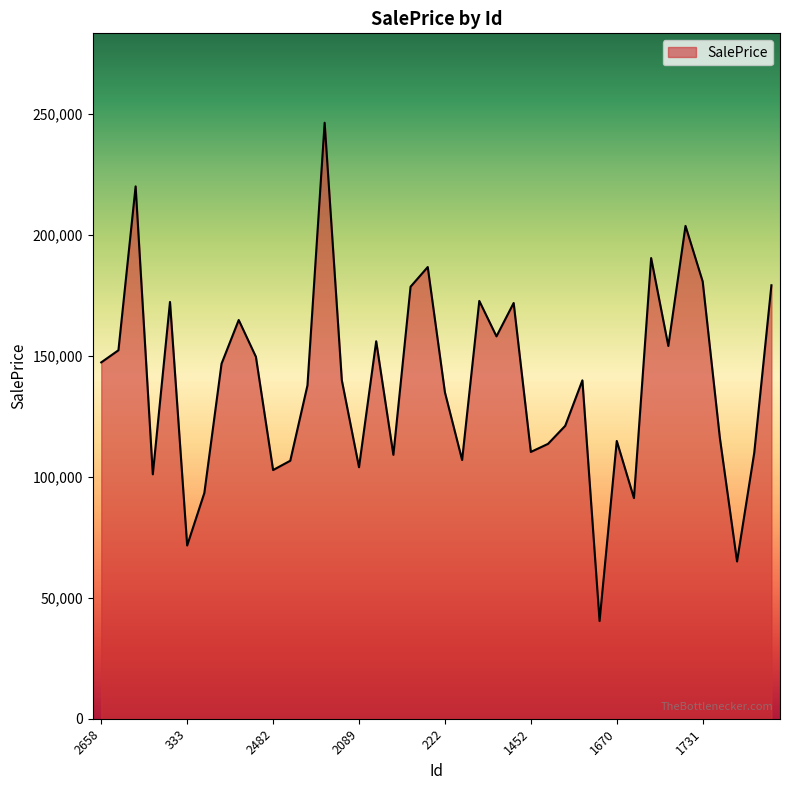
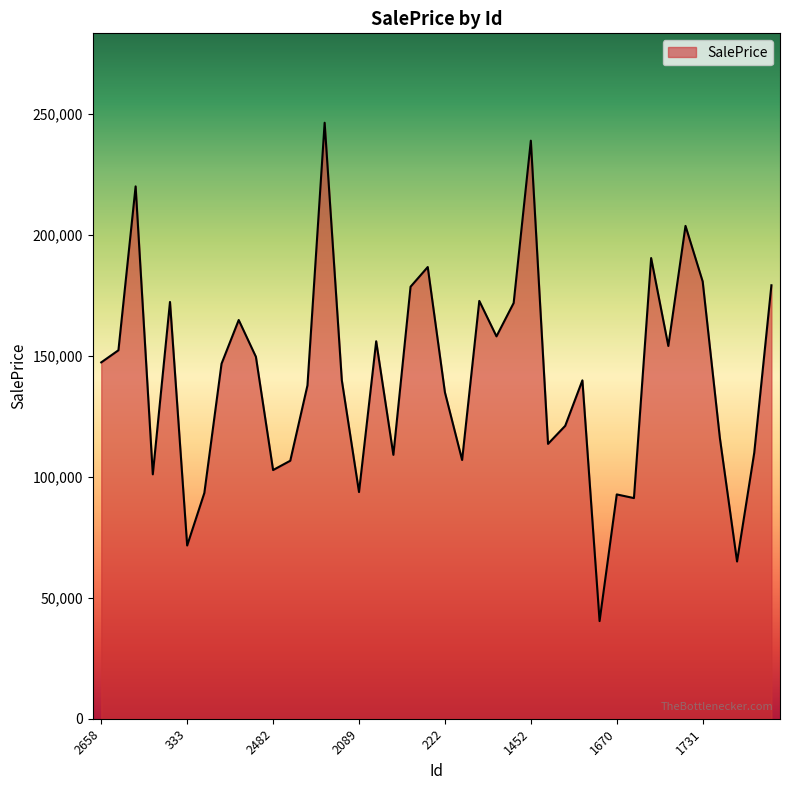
  {
    "2658": "147,000",
    "333": "72,000",
    "2482": "103,000",
-   "2089": "104,000",
+   "2089": "94,000",
    "222": "135,000",
-   "1452": "110,000",
-   "1670": "115,000",
+   "1452": "239,000",
+   "1670": "93,000",
    "1731": "181,000"
  }
